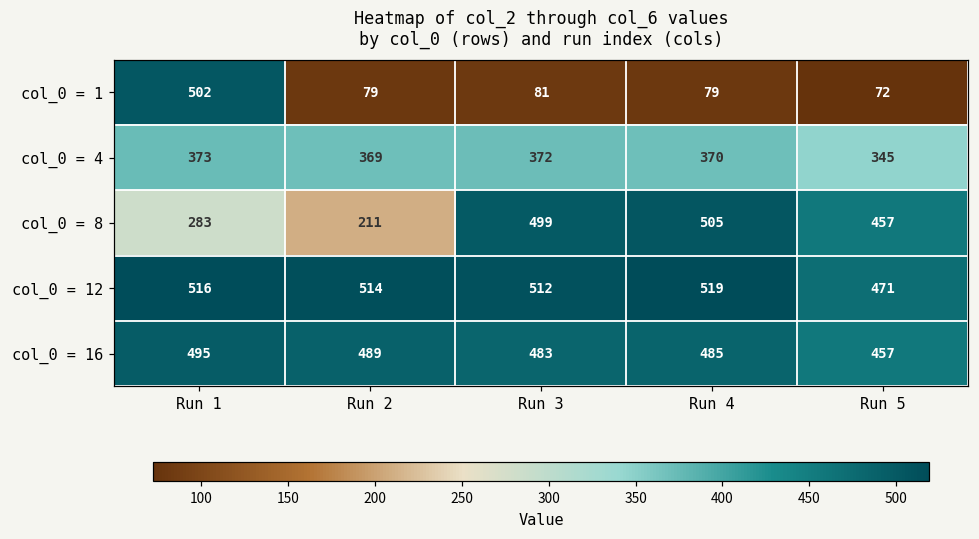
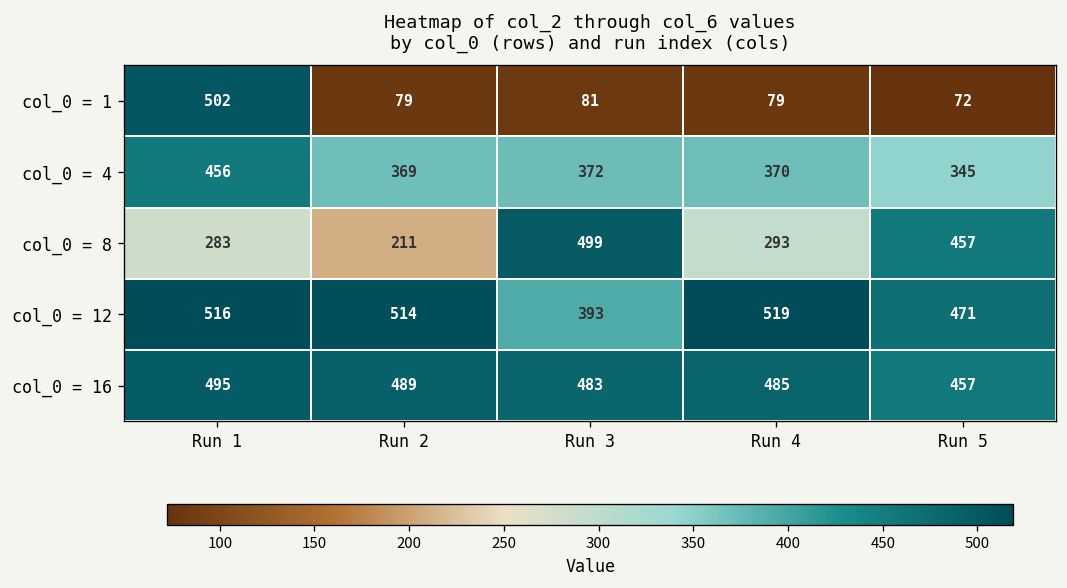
  {
    "col_0 = 1": {
      "Run 1": 502,
      "Run 2": 79,
      "Run 3": 81,
      "Run 4": 79,
      "Run 5": 72
    },
    "col_0 = 4": {
-     "Run 1": 373,
+     "Run 1": 456,
      "Run 2": 369,
      "Run 3": 372,
      "Run 4": 370,
      "Run 5": 345
    },
    "col_0 = 8": {
      "Run 1": 283,
      "Run 2": 211,
      "Run 3": 499,
-     "Run 4": 505,
+     "Run 4": 293,
      "Run 5": 457
    },
    "col_0 = 12": {
      "Run 1": 516,
      "Run 2": 514,
-     "Run 3": 512,
+     "Run 3": 393,
      "Run 4": 519,
      "Run 5": 471
    },
    "col_0 = 16": {
      "Run 1": 495,
      "Run 2": 489,
      "Run 3": 483,
      "Run 4": 485,
      "Run 5": 457
    }
  }
